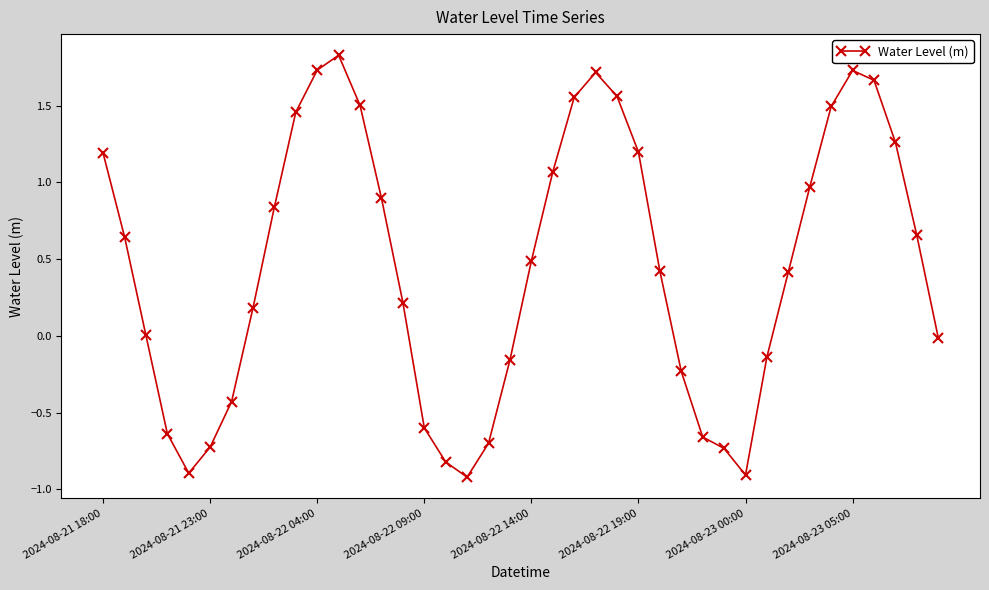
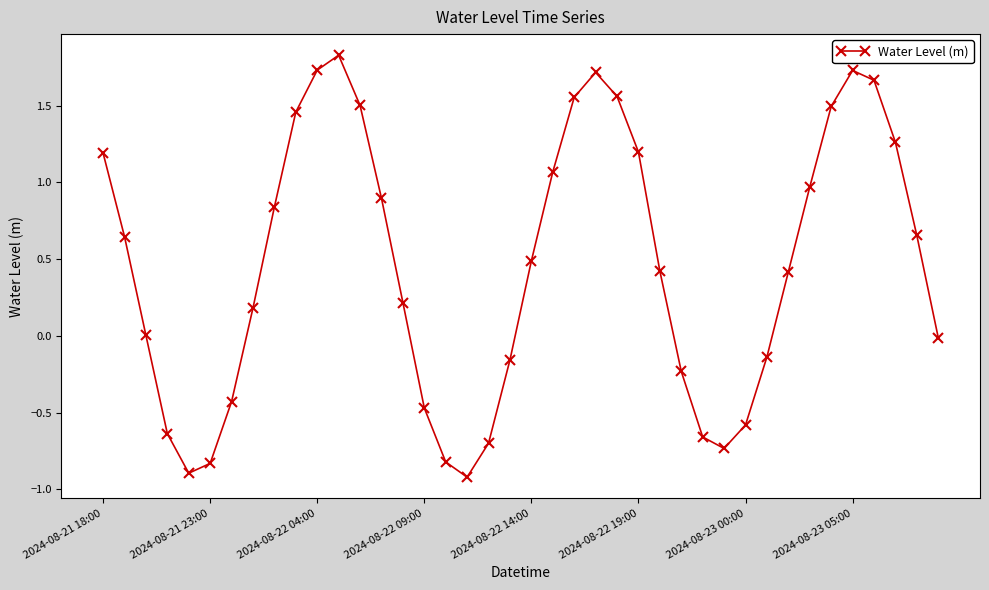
  {
    "2024-08-21 18:00": 1.19,
-   "2024-08-21 23:00": -0.73,
+   "2024-08-21 23:00": -0.83,
    "2024-08-22 04:00": 1.73,
-   "2024-08-22 09:00": -0.60,
+   "2024-08-22 09:00": -0.47,
    "2024-08-22 14:00": 0.49,
    "2024-08-22 19:00": 1.20,
-   "2024-08-23 00:00": -0.91,
+   "2024-08-23 00:00": -0.58,
    "2024-08-23 05:00": 1.73
  }
